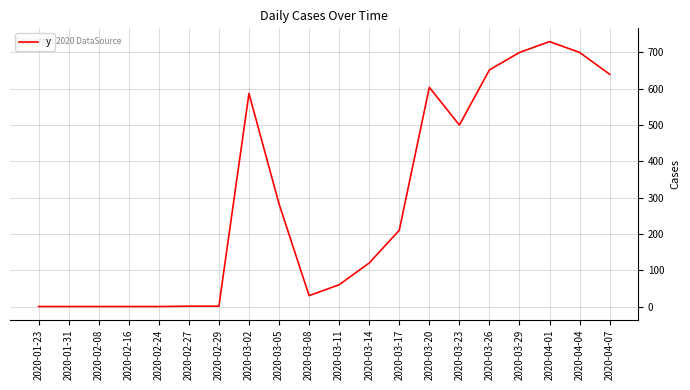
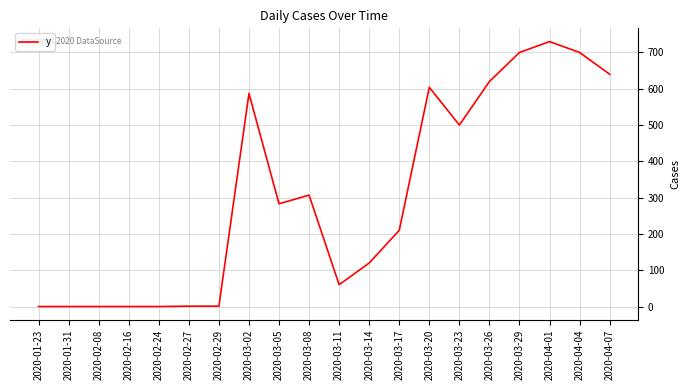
  {
    "2020-01-23": 0,
    "2020-01-31": 0,
    "2020-02-08": 0,
    "2020-02-16": 0,
    "2020-02-24": 0,
    "2020-02-27": 0,
    "2020-02-29": 0,
    "2020-03-02": 590,
    "2020-03-05": 280,
-   "2020-03-08": 30,
+   "2020-03-08": 310,
    "2020-03-11": 60,
    "2020-03-14": 120,
    "2020-03-17": 210,
    "2020-03-20": 600,
    "2020-03-23": 500,
-   "2020-03-26": 650,
+   "2020-03-26": 620,
    "2020-03-29": 700,
    "2020-04-01": 730,
    "2020-04-04": 700,
    "2020-04-07": 640
  }
